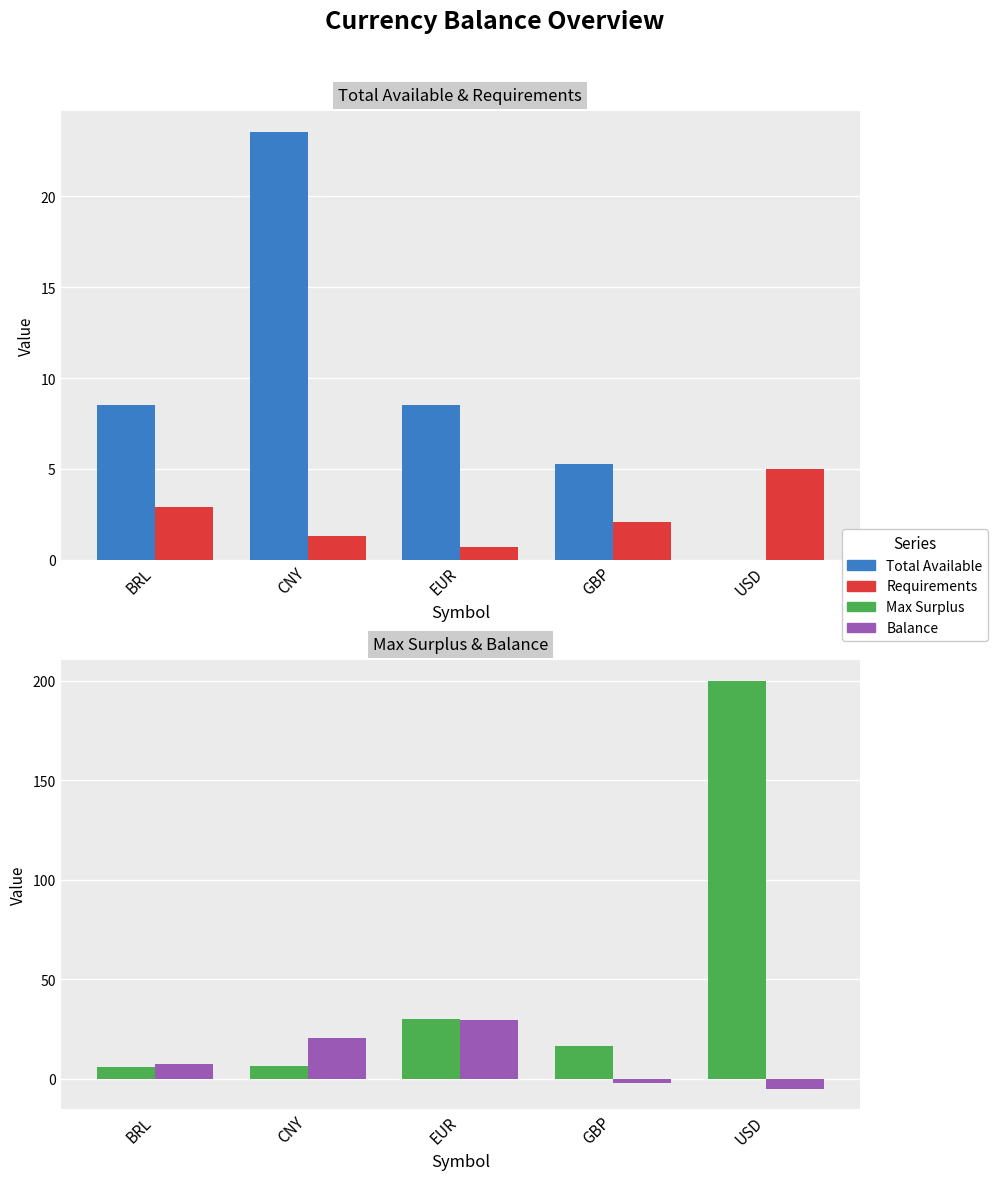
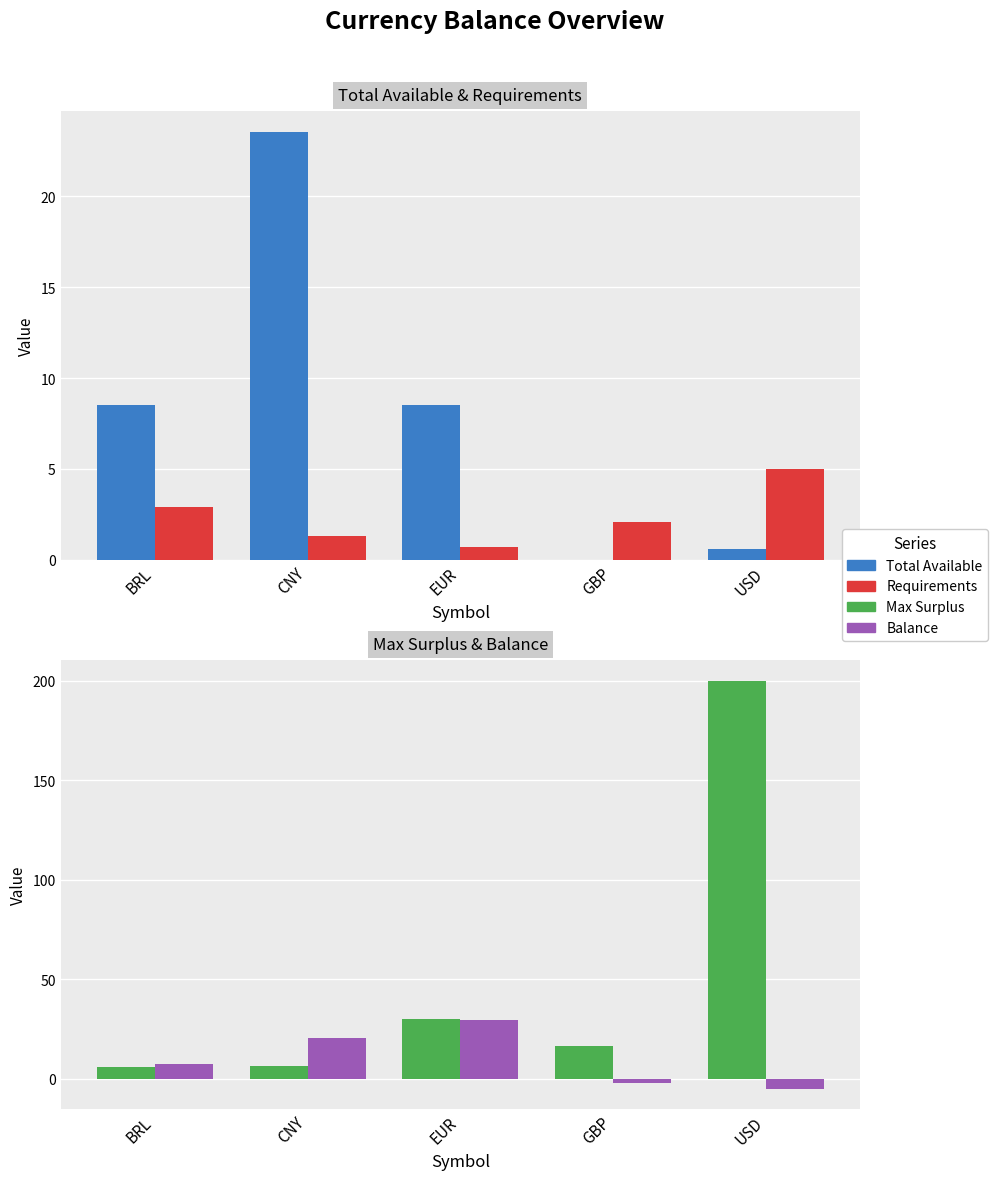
  {
    "Total Available & Requirements": {
      "Total Available": {
        "BRL": 8.5,
        "CNY": 23.5,
        "EUR": 8.5,
-       "GBP": 5.3,
-       "USD": 0.0
+       "GBP": 0.0,
+       "USD": 0.6
      },
      "Requirements": {
        "BRL": 2.9,
        "CNY": 1.3,
        "EUR": 0.7,
        "GBP": 2.1,
        "USD": 5.0
      }
    },
    "Max Surplus & Balance": {
      "Max Surplus": {
        "BRL": 6,
        "CNY": 6,
        "EUR": 30,
        "GBP": 16,
        "USD": 200
      },
      "Balance": {
        "BRL": 7,
        "CNY": 21,
        "EUR": 29,
        "GBP": -2,
        "USD": -5
      }
    }
  }
